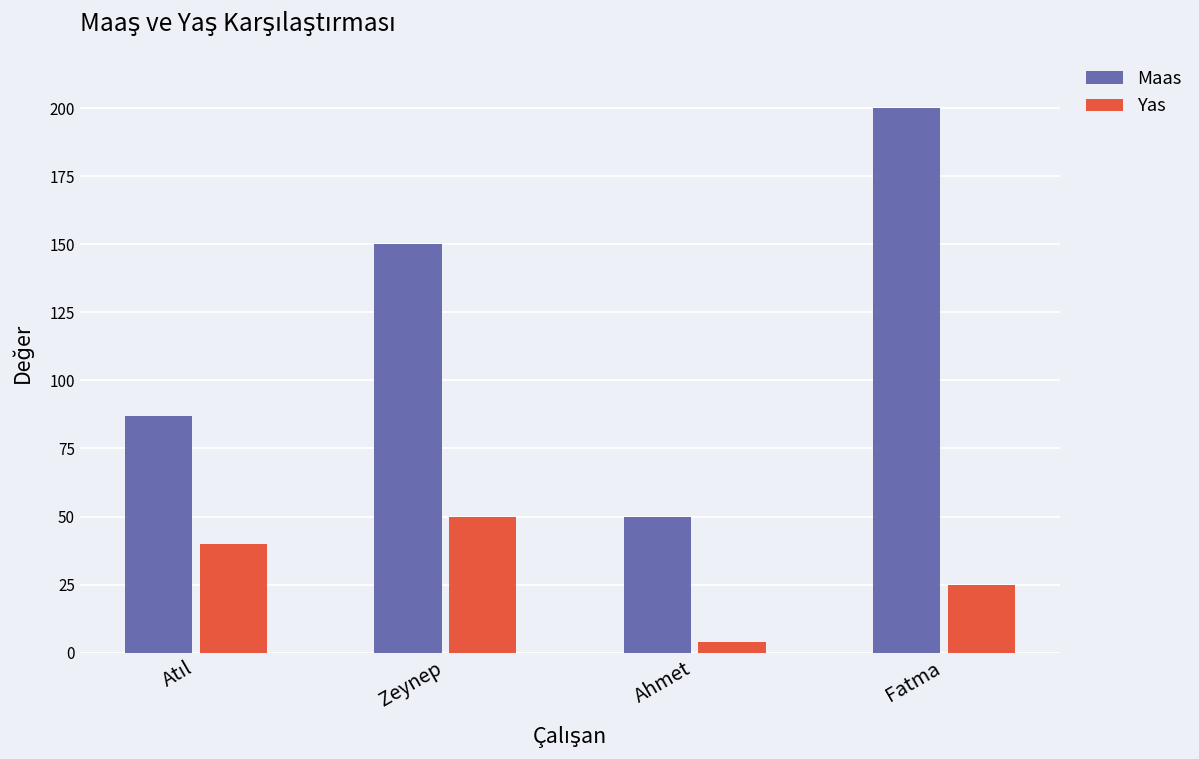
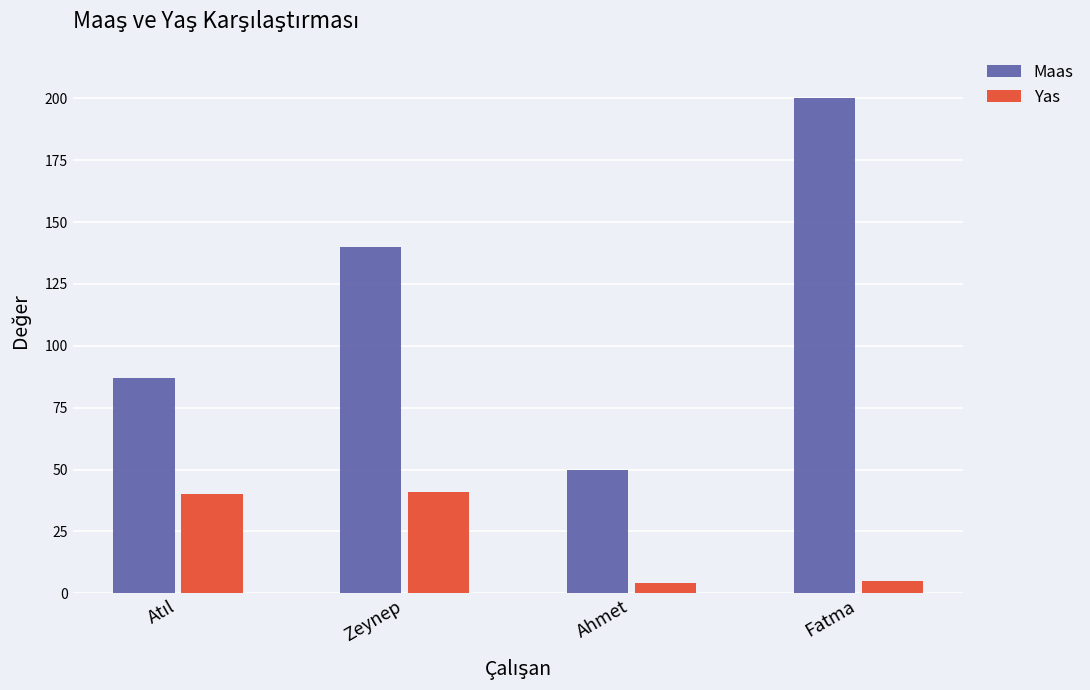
  {
    "Maas": {
      "Atıl": 87,
-     "Zeynep": 150,
+     "Zeynep": 140,
      "Ahmet": 50,
      "Fatma": 200
    },
    "Yas": {
      "Atıl": 40,
-     "Zeynep": 50,
+     "Zeynep": 41,
      "Ahmet": 4,
-     "Fatma": 25
+     "Fatma": 5
    }
  }
